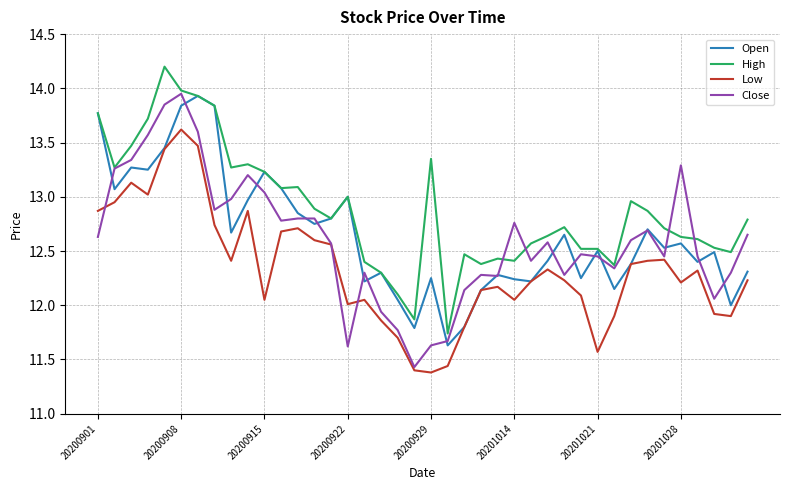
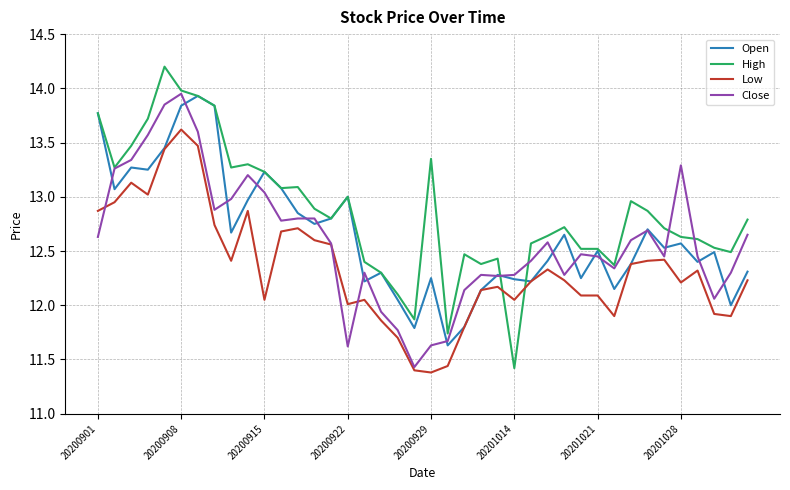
  {
    "Open": {
      "20200908": 13.84,
      "20200929": 12.25,
      "20201014": 12.24,
      "20201028": 12.57
    },
    "High": {
      "20200908": 13.98,
      "20200929": 13.35,
-     "20201014": 12.41,
+     "20201014": 11.42,
      "20201028": 12.63
    },
    "Low": {
      "20200901": 12.87,
      "20200908": 13.62,
      "20200915": 12.05,
      "20200922": 12.01,
      "20200929": 11.38,
      "20201014": 12.05,
-     "20201021": 11.57,
+     "20201021": 12.09,
      "20201028": 12.21
    },
    "Close": {
      "20200901": 12.63,
      "20200908": 13.95,
      "20200915": 13.04,
      "20200922": 11.62,
      "20200929": 11.63,
-     "20201014": 12.76,
+     "20201014": 12.28,
      "20201021": 12.45,
      "20201028": 13.29
    }
  }
